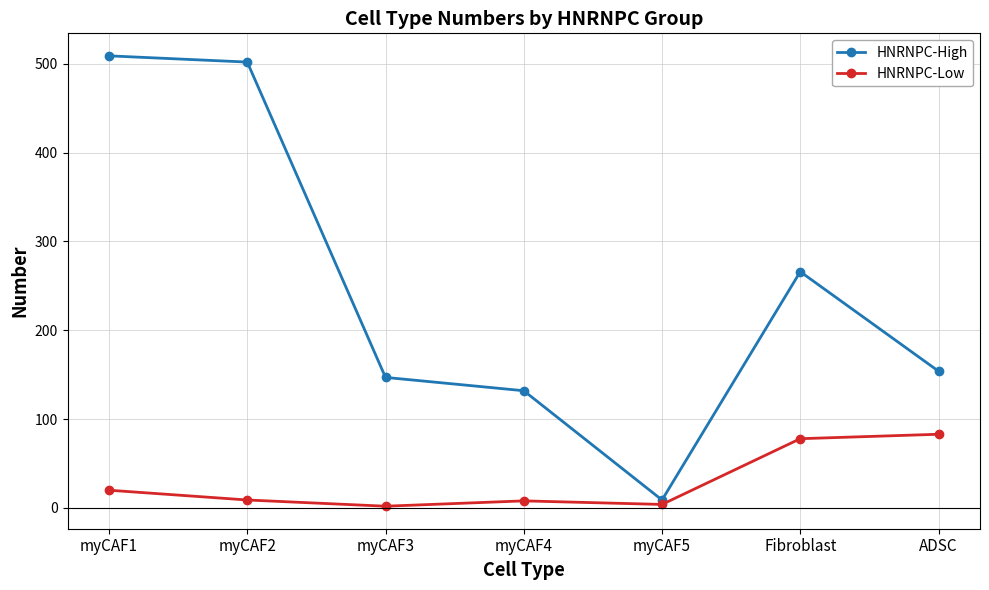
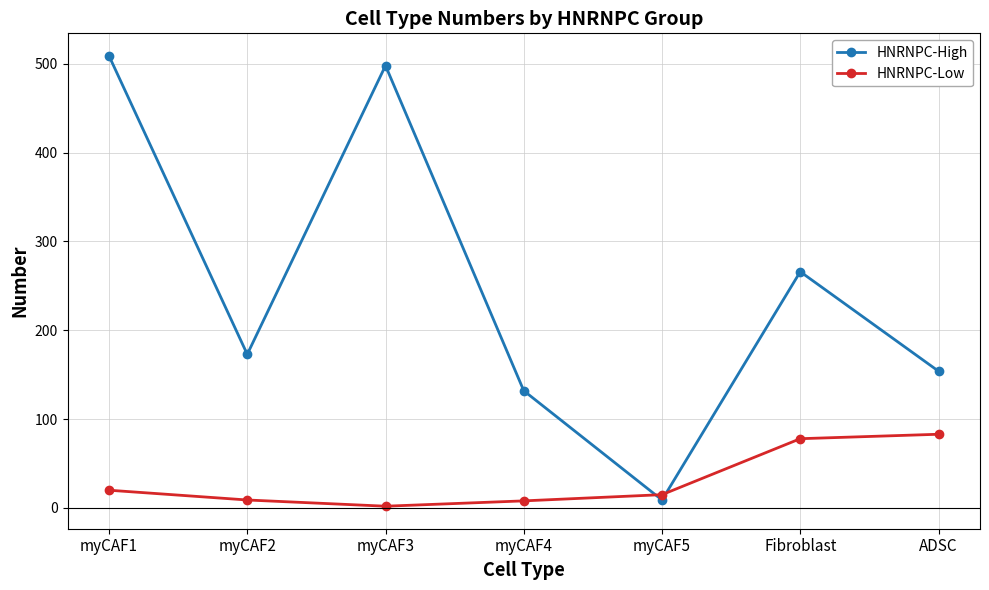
  {
    "HNRNPC-High": {
      "myCAF1": 510,
-     "myCAF2": 500,
-     "myCAF3": 150,
+     "myCAF2": 170,
+     "myCAF3": 500,
      "myCAF4": 130,
      "myCAF5": 10,
      "Fibroblast": 270,
      "ADSC": 150
    },
    "HNRNPC-Low": {
      "myCAF1": 20,
      "myCAF2": 10,
      "myCAF3": 0,
      "myCAF4": 10,
-     "myCAF5": 0,
+     "myCAF5": 20,
      "Fibroblast": 80,
      "ADSC": 80
    }
  }
